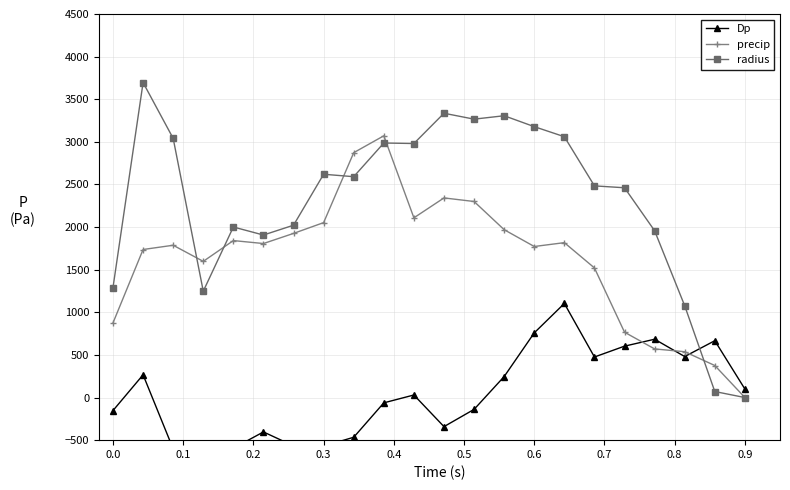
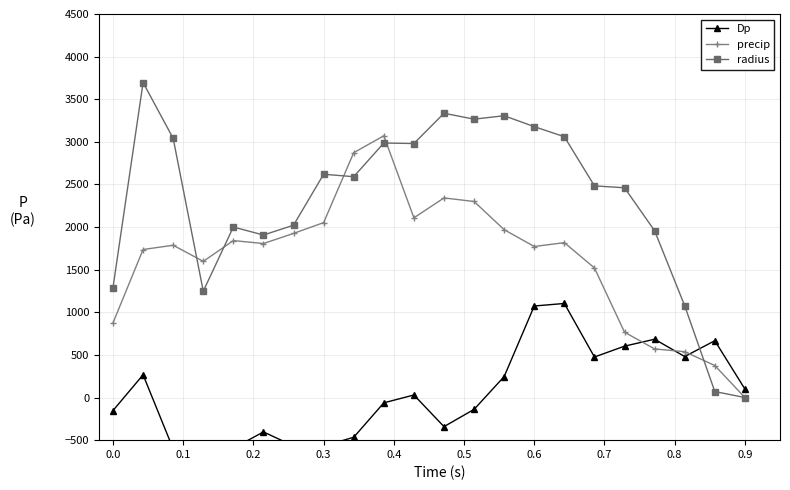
  {
    "Dp": {
      "0.0": -200,
-     "0.6": 800,
+     "0.6": 1100,
      "0.9": 100
    }
  }
